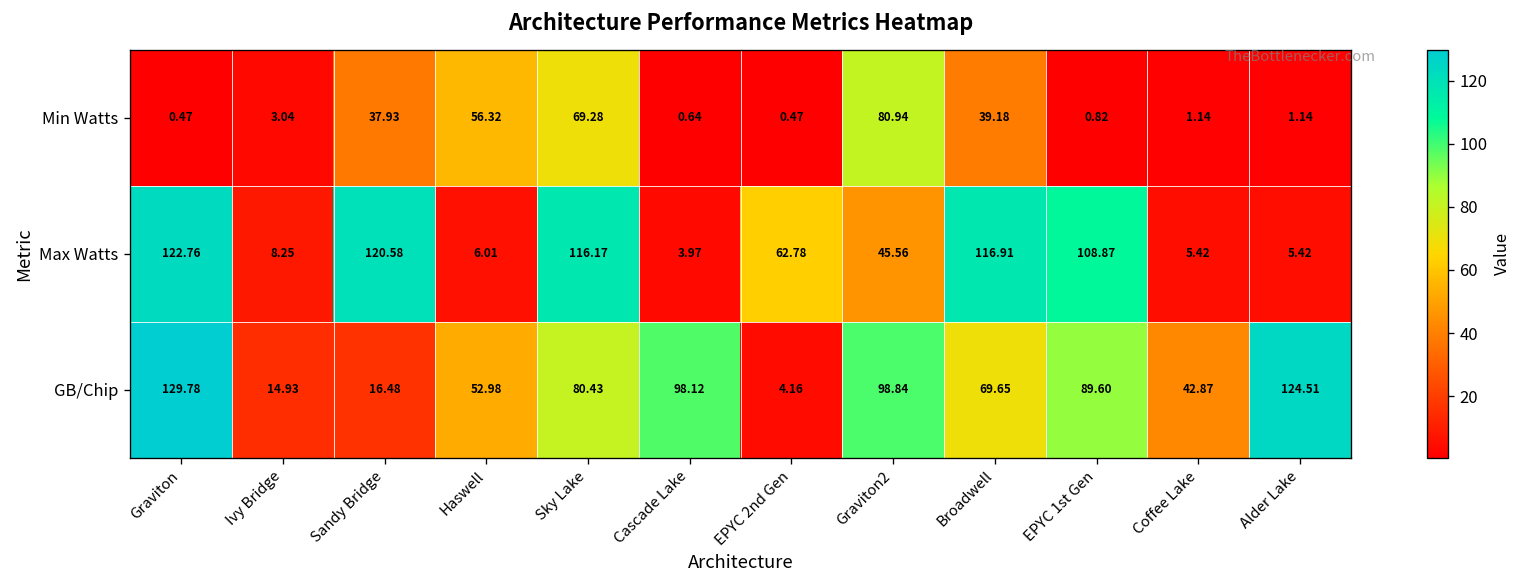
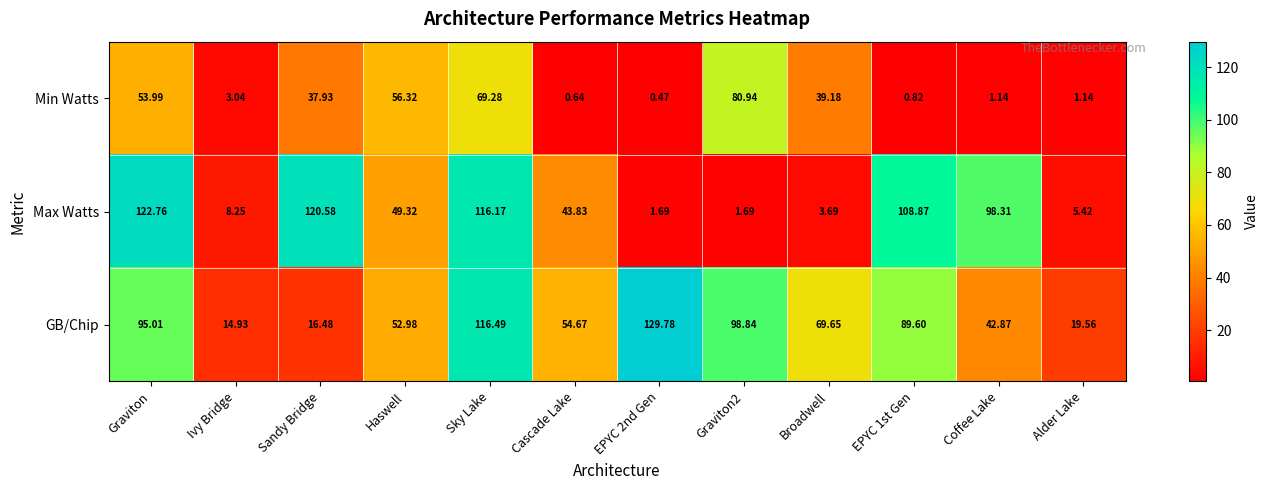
  {
    "Min Watts": {
-     "Graviton": 0.47,
+     "Graviton": 53.99,
      "Ivy Bridge": 3.04,
      "Sandy Bridge": 37.93,
      "Haswell": 56.32,
      "Sky Lake": 69.28,
      "Cascade Lake": 0.64,
      "EPYC 2nd Gen": 0.47,
      "Graviton2": 80.94,
      "Broadwell": 39.18,
      "EPYC 1st Gen": 0.82,
      "Coffee Lake": 1.14
    },
    "Max Watts": {
      "Graviton": 122.76,
      "Ivy Bridge": 8.25,
      "Sandy Bridge": 120.58,
-     "Haswell": 6.01,
+     "Haswell": 49.32,
      "Sky Lake": 116.17,
-     "Cascade Lake": 3.97,
-     "EPYC 2nd Gen": 62.78,
-     "Graviton2": 45.56,
-     "Broadwell": 116.91,
+     "Cascade Lake": 43.83,
+     "EPYC 2nd Gen": 1.69,
+     "Graviton2": 1.69,
+     "Broadwell": 3.69,
      "EPYC 1st Gen": 108.87,
-     "Coffee Lake": 5.42,
+     "Coffee Lake": 98.31,
      "Alder Lake": 5.42
    },
    "GB/Chip": {
-     "Graviton": 129.78,
+     "Graviton": 95.01,
      "Ivy Bridge": 14.93,
      "Sandy Bridge": 16.48,
      "Haswell": 52.98,
-     "Sky Lake": 80.43,
-     "Cascade Lake": 98.12,
-     "EPYC 2nd Gen": 4.16,
+     "Sky Lake": 116.49,
+     "Cascade Lake": 54.67,
+     "EPYC 2nd Gen": 129.78,
      "Graviton2": 98.84,
      "Broadwell": 69.65,
      "EPYC 1st Gen": 89.60,
      "Coffee Lake": 42.87,
-     "Alder Lake": 124.51
+     "Alder Lake": 19.56
    }
  }
